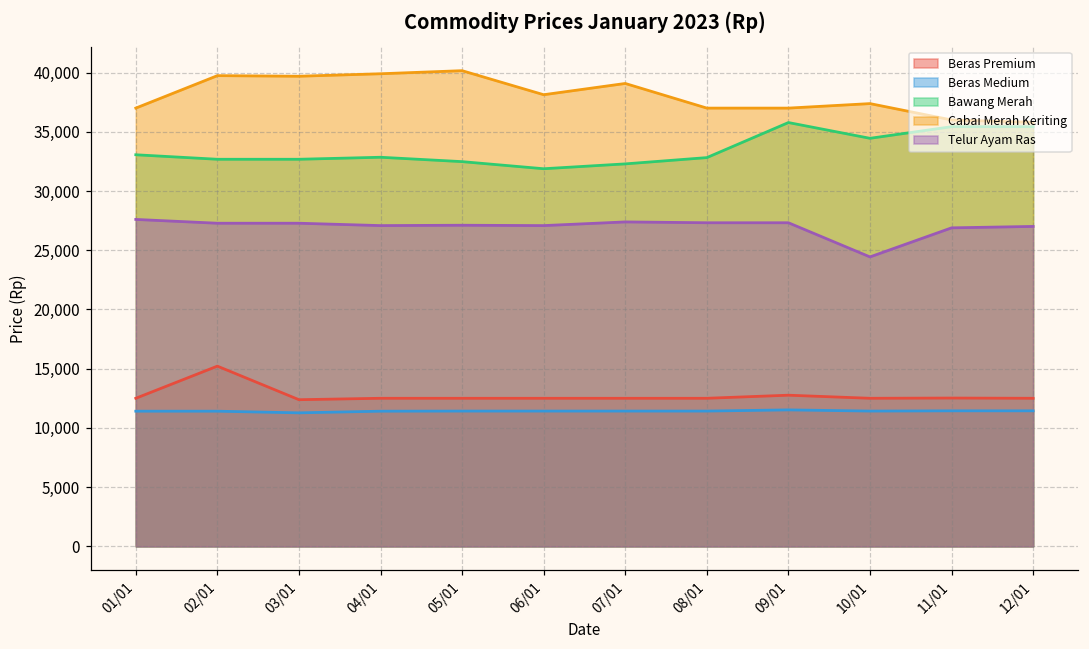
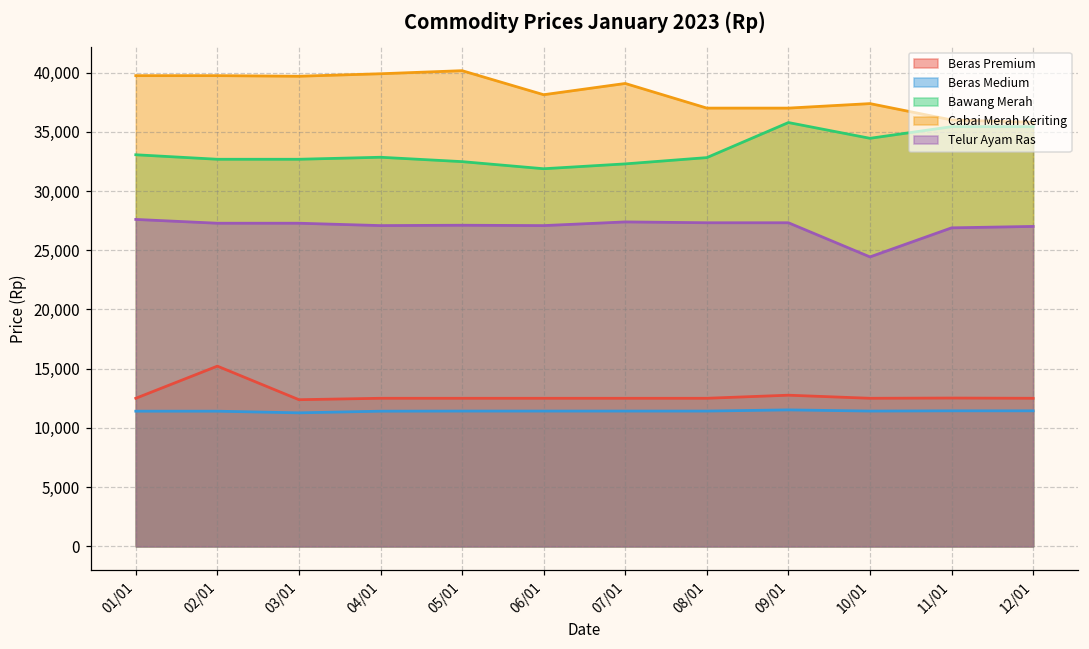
  {
    "Beras Premium": {
      "01/01": "12,500",
      "02/01": "15,200",
      "03/01": "12,400",
      "04/01": "12,500",
      "05/01": "12,500",
      "06/01": "12,500",
      "07/01": "12,500",
      "08/01": "12,500",
      "09/01": "12,800",
      "10/01": "12,500",
      "11/01": "12,500",
      "12/01": "12,500"
    },
    "Beras Medium": {
      "01/01": "11,400",
      "02/01": "11,400",
      "03/01": "11,300",
      "04/01": "11,400",
      "05/01": "11,400",
      "06/01": "11,400",
      "07/01": "11,400",
      "08/01": "11,400",
      "09/01": "11,500",
      "10/01": "11,400",
      "11/01": "11,400",
      "12/01": "11,400"
    },
    "Bawang Merah": {
      "01/01": "33,100",
      "02/01": "32,700",
      "03/01": "32,700",
      "04/01": "32,900",
      "05/01": "32,500",
      "06/01": "31,900",
      "07/01": "32,300",
      "08/01": "32,800",
      "09/01": "35,800",
      "10/01": "34,500"
    },
    "Cabai Merah Keriting": {
-     "01/01": "37,000",
+     "01/01": "39,700",
      "02/01": "39,700",
      "03/01": "39,700",
      "04/01": "39,900",
      "05/01": "40,200",
      "06/01": "38,100",
      "07/01": "39,100",
      "08/01": "37,000",
      "09/01": "37,000",
      "10/01": "37,400"
    },
    "Telur Ayam Ras": {
      "01/01": "27,600",
      "02/01": "27,300",
      "03/01": "27,300",
      "04/01": "27,100",
      "05/01": "27,100",
      "06/01": "27,100",
      "07/01": "27,400",
      "08/01": "27,300",
      "09/01": "27,300",
      "10/01": "24,400",
      "11/01": "26,900",
      "12/01": "27,000"
    }
  }
